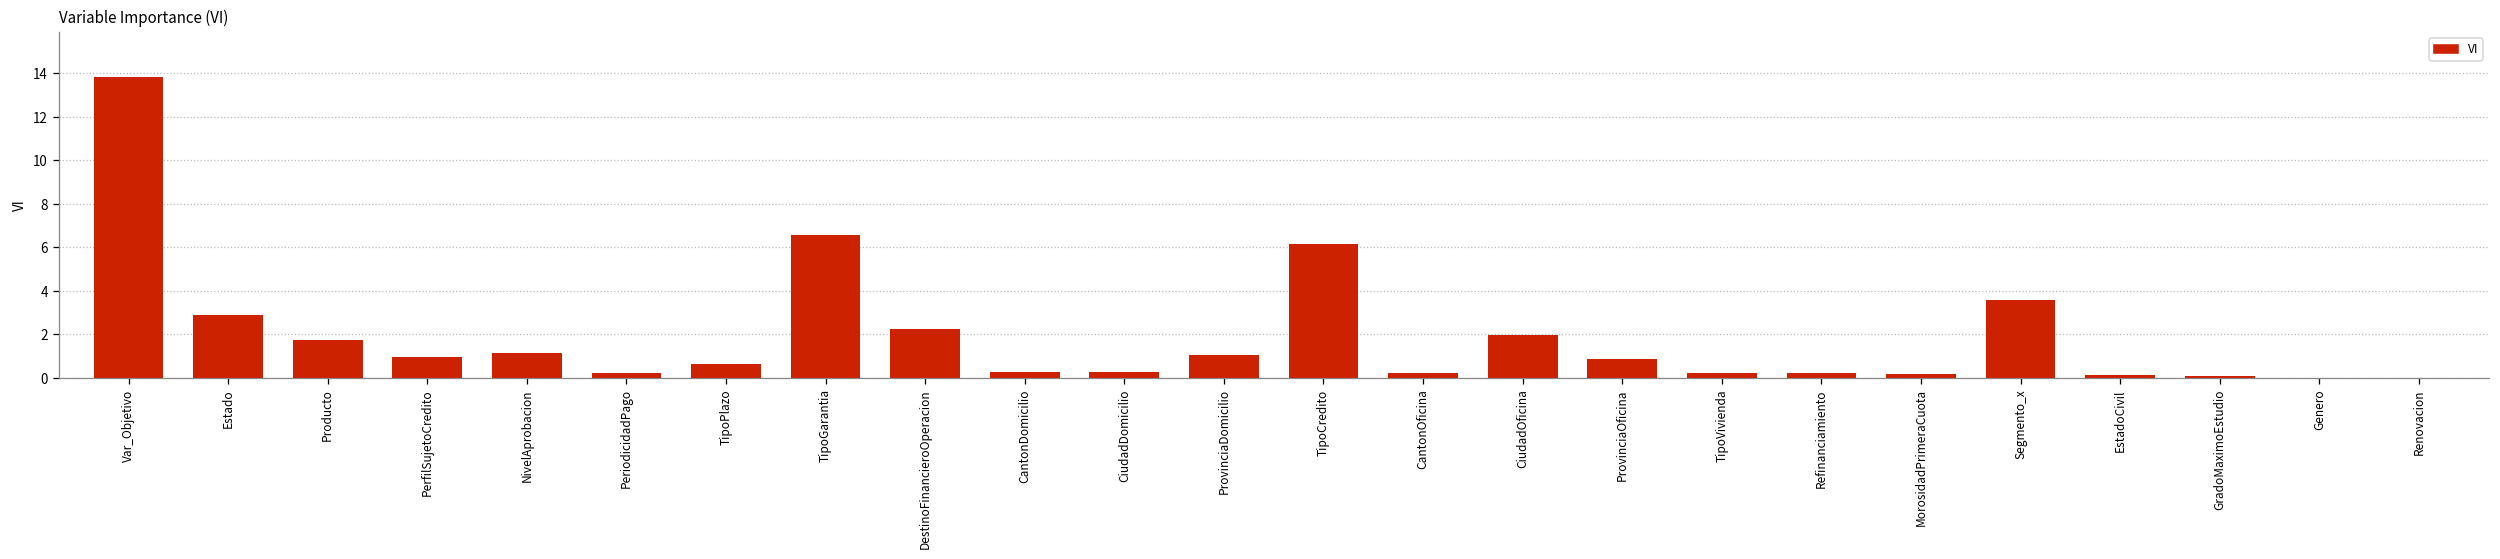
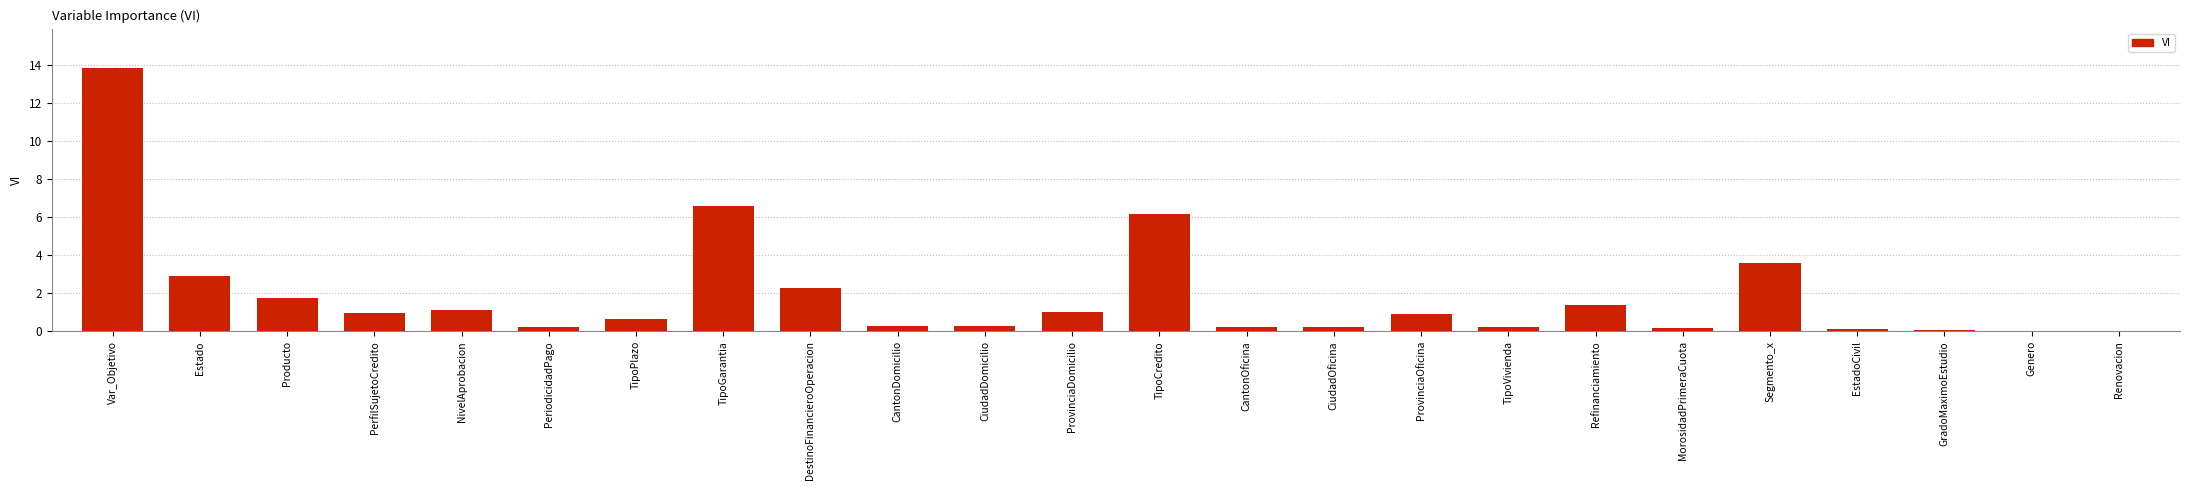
  {
    "Var_Objetivo": 13.8,
    "Estado": 2.9,
    "Producto": 1.8,
    "PerfilSujetoCredito": 1.0,
    "NivelAprobacion": 1.1,
    "PeriodicidadPago": 0.2,
    "TipoPlazo": 0.7,
    "TipoGarantia": 6.6,
    "DestinoFinancieroOperacion": 2.3,
    "CantonDomicilio": 0.3,
    "CiudadDomicilio": 0.3,
    "ProvinciaDomicilio": 1.0,
    "TipoCredito": 6.1,
    "CantonOficina": 0.2,
-   "CiudadOficina": 2.0,
+   "CiudadOficina": 0.2,
    "ProvinciaOficina": 0.9,
    "TipoVivienda": 0.2,
-   "Refinanciamiento": 0.2,
+   "Refinanciamiento": 1.4,
    "MorosidadPrimeraCuota": 0.2,
    "Segmento_x": 3.6
  }
